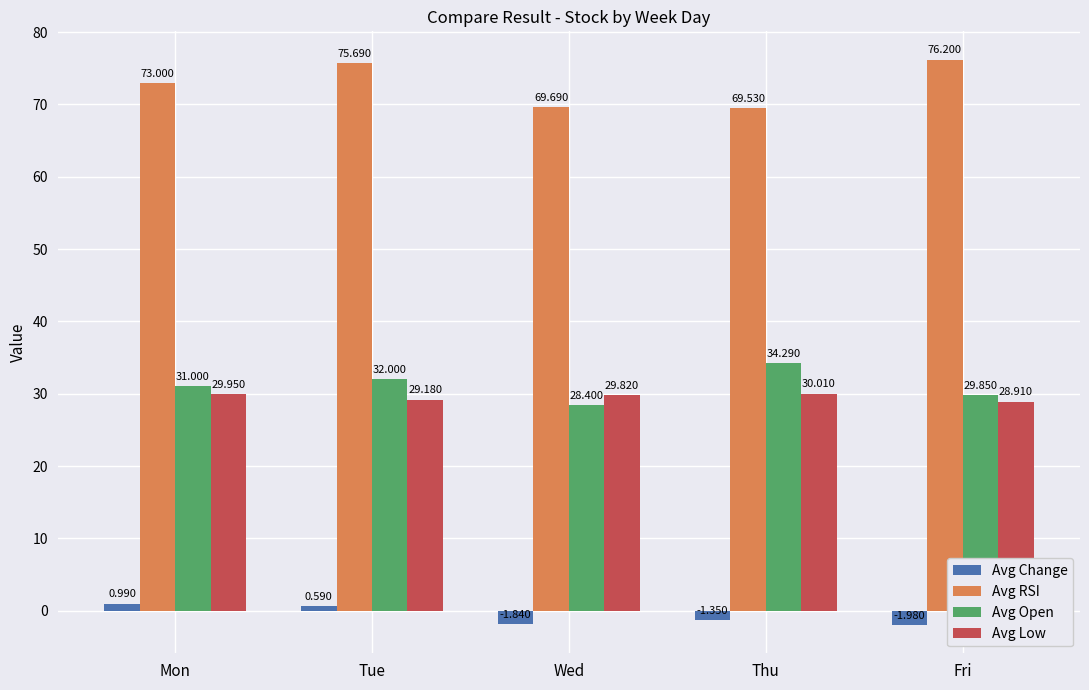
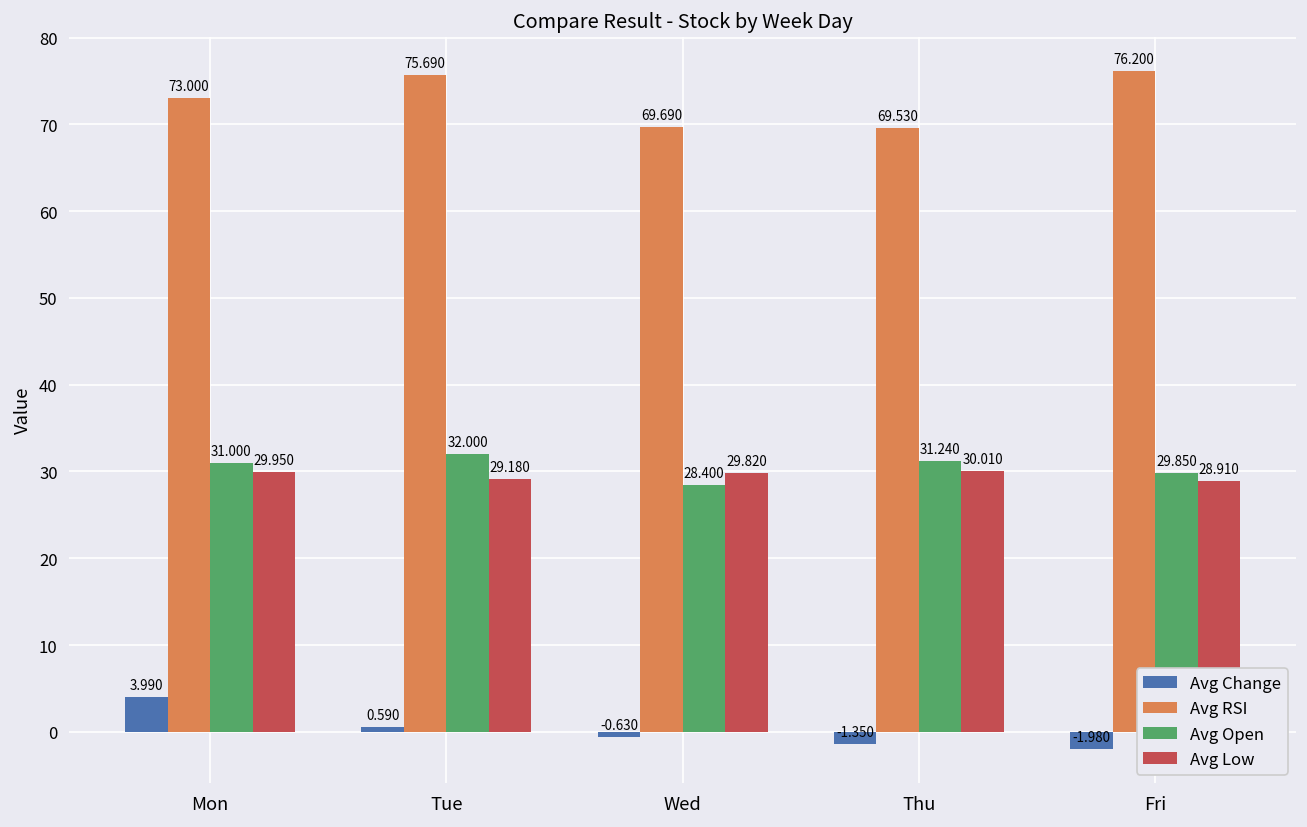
  {
    "Avg Change": {
-     "Mon": 0.990,
+     "Mon": 3.990,
      "Tue": 0.590,
-     "Wed": -1.840,
+     "Wed": -0.630,
      "Thu": -1.350,
      "Fri": -1.980
    },
    "Avg Open": {
      "Mon": 31.000,
      "Tue": 32.000,
      "Wed": 28.400,
-     "Thu": 34.290,
+     "Thu": 31.240,
      "Fri": 29.850
    }
  }
